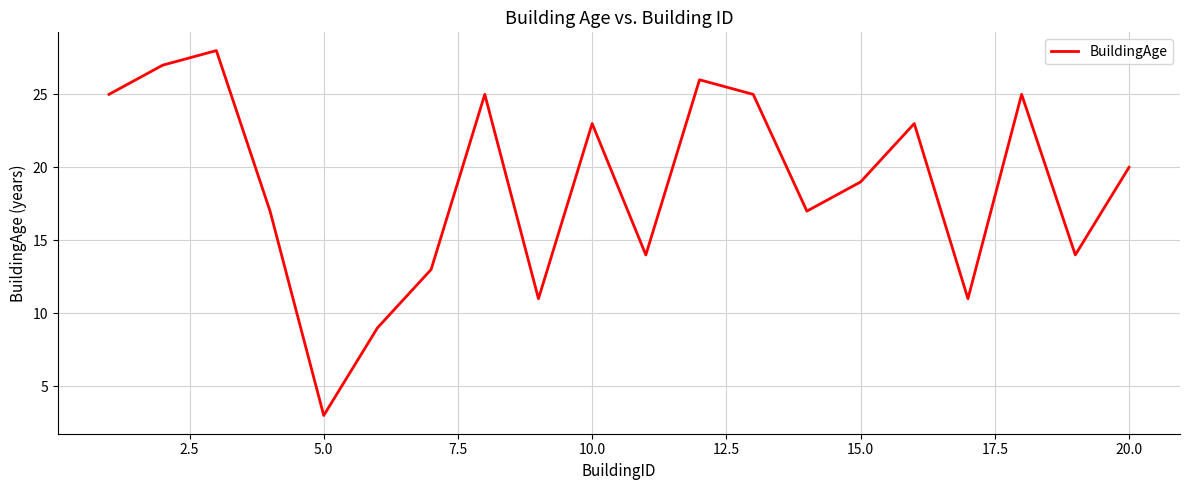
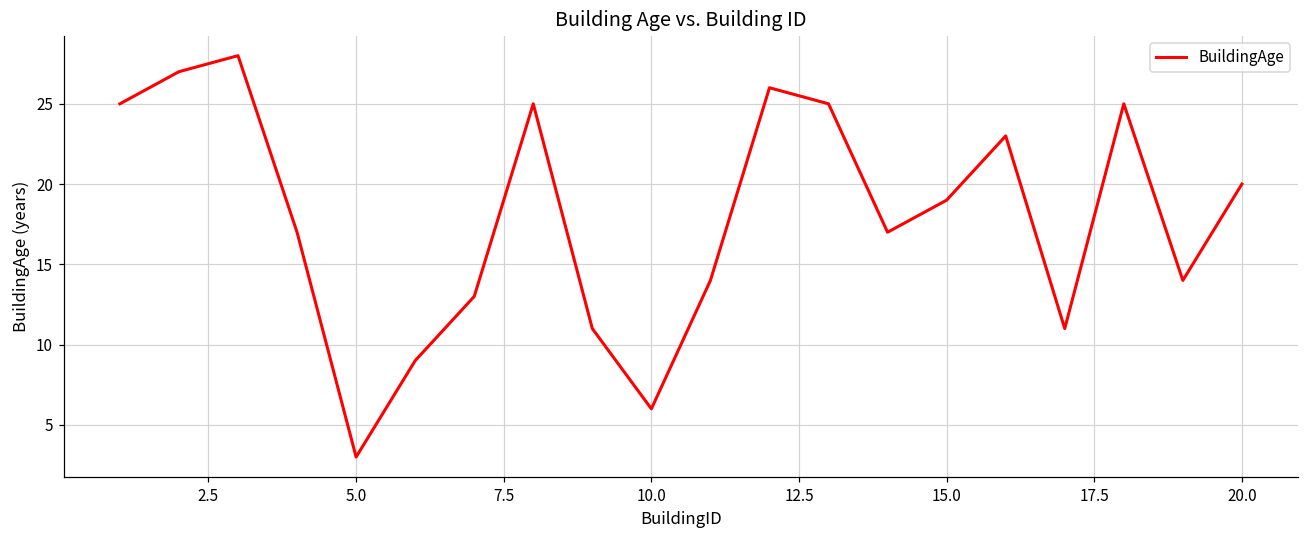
  {
    "5.0": 3,
-   "10.0": 23,
+   "10.0": 6,
    "15.0": 19,
    "20.0": 20
  }
